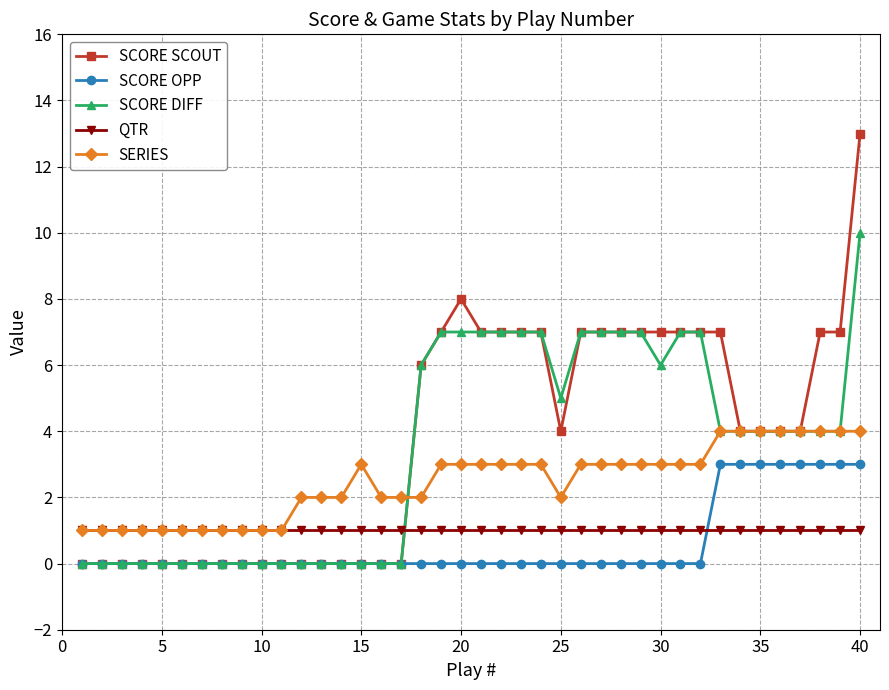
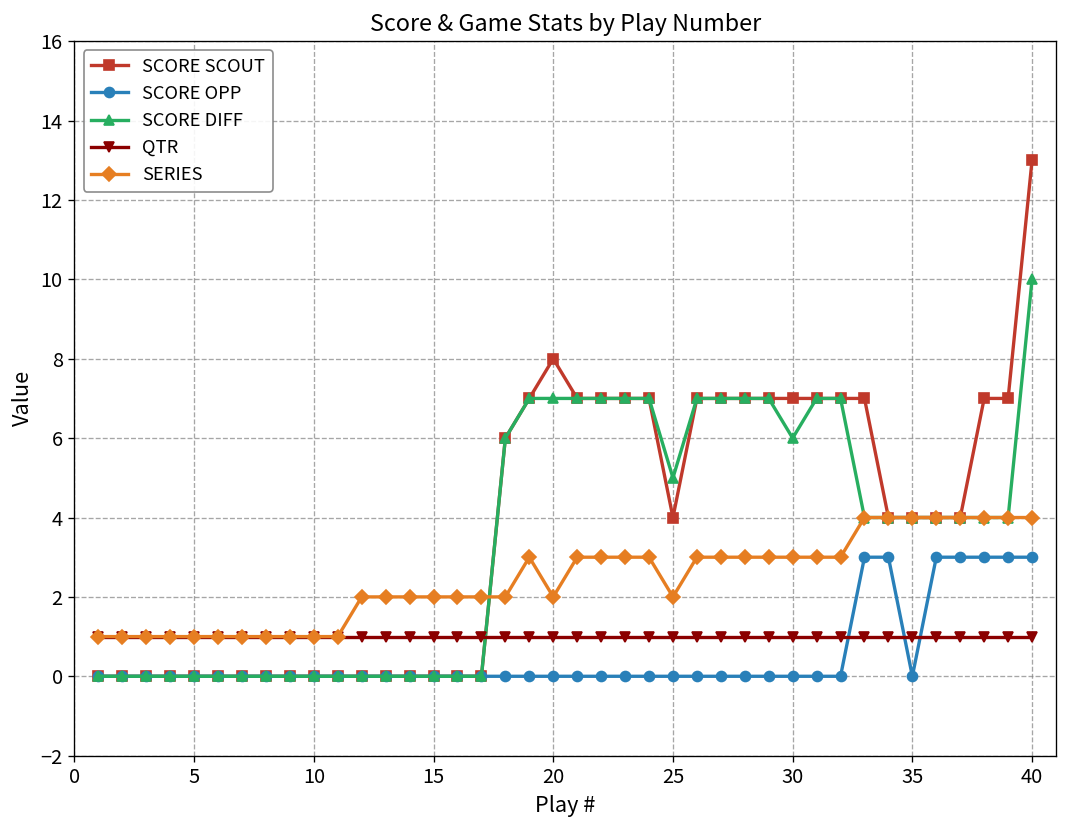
  {
    "SCORE SCOUT": {
      "20": 8,
      "25": 4,
      "30": 7,
      "40": 13
    },
    "SCORE OPP": {
      "20": 0,
      "25": 0,
      "30": 0,
-     "35": 3,
+     "35": 0,
      "40": 3
    },
    "SCORE DIFF": {
      "20": 7,
      "25": 5,
      "30": 6,
      "40": 10
    },
    "QTR": {
      "15": 1,
      "20": 1,
      "25": 1,
      "30": 1,
      "35": 1,
      "40": 1
    },
    "SERIES": {
-     "15": 3,
-     "20": 3,
+     "15": 2,
+     "20": 2,
      "25": 2,
      "30": 3,
      "40": 4
    }
  }
